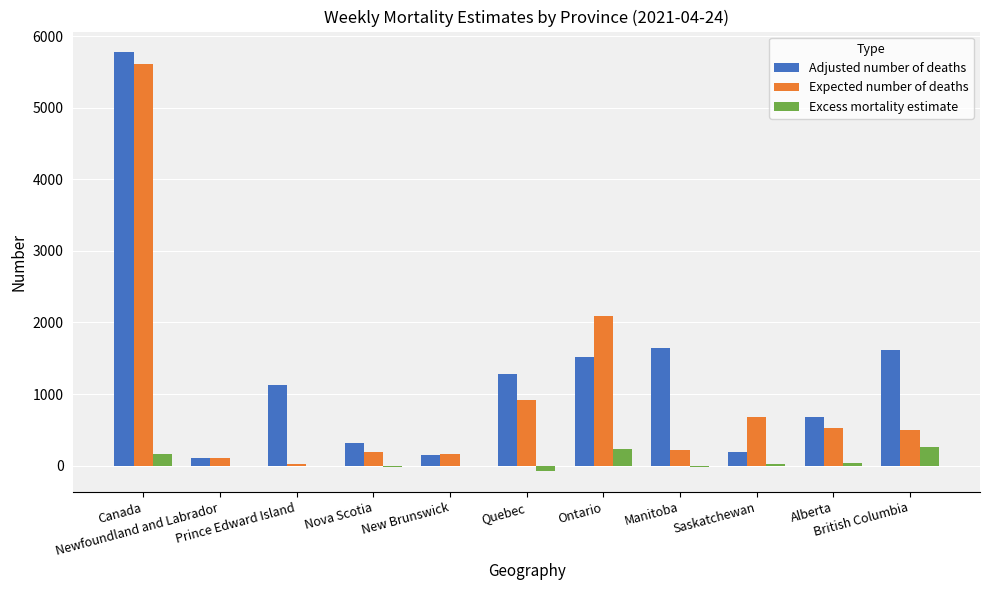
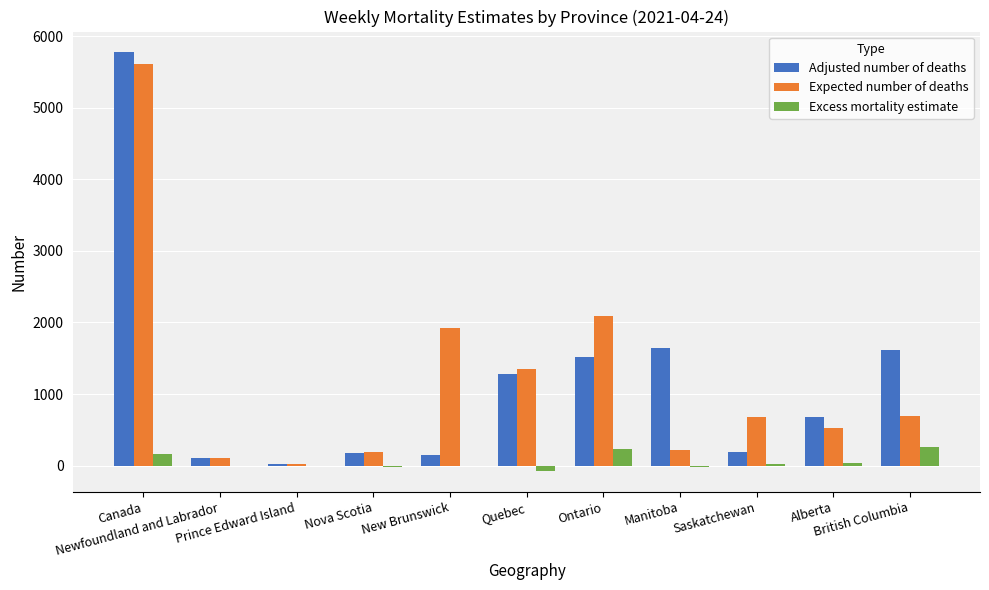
  {
    "Adjusted number of deaths": {
      "Canada": 5800,
      "Newfoundland and Labrador": 100,
-     "Prince Edward Island": 1100,
-     "Nova Scotia": 300,
+     "Prince Edward Island": 0,
+     "Nova Scotia": 200,
      "New Brunswick": 200,
      "Quebec": 1300,
      "Ontario": 1500,
      "Manitoba": 1600,
      "Saskatchewan": 200,
      "Alberta": 700,
      "British Columbia": 1600
    },
    "Expected number of deaths": {
      "Canada": 5600,
      "Newfoundland and Labrador": 100,
      "Nova Scotia": 200,
-     "New Brunswick": 200,
-     "Quebec": 900,
+     "New Brunswick": 1900,
+     "Quebec": 1400,
      "Ontario": 2100,
      "Manitoba": 200,
      "Saskatchewan": 700,
      "Alberta": 500,
-     "British Columbia": 500
+     "British Columbia": 700
    },
    "Excess mortality estimate": {
      "Canada": 200,
      "Quebec": -100,
      "Ontario": 200,
      "British Columbia": 300
    }
  }
